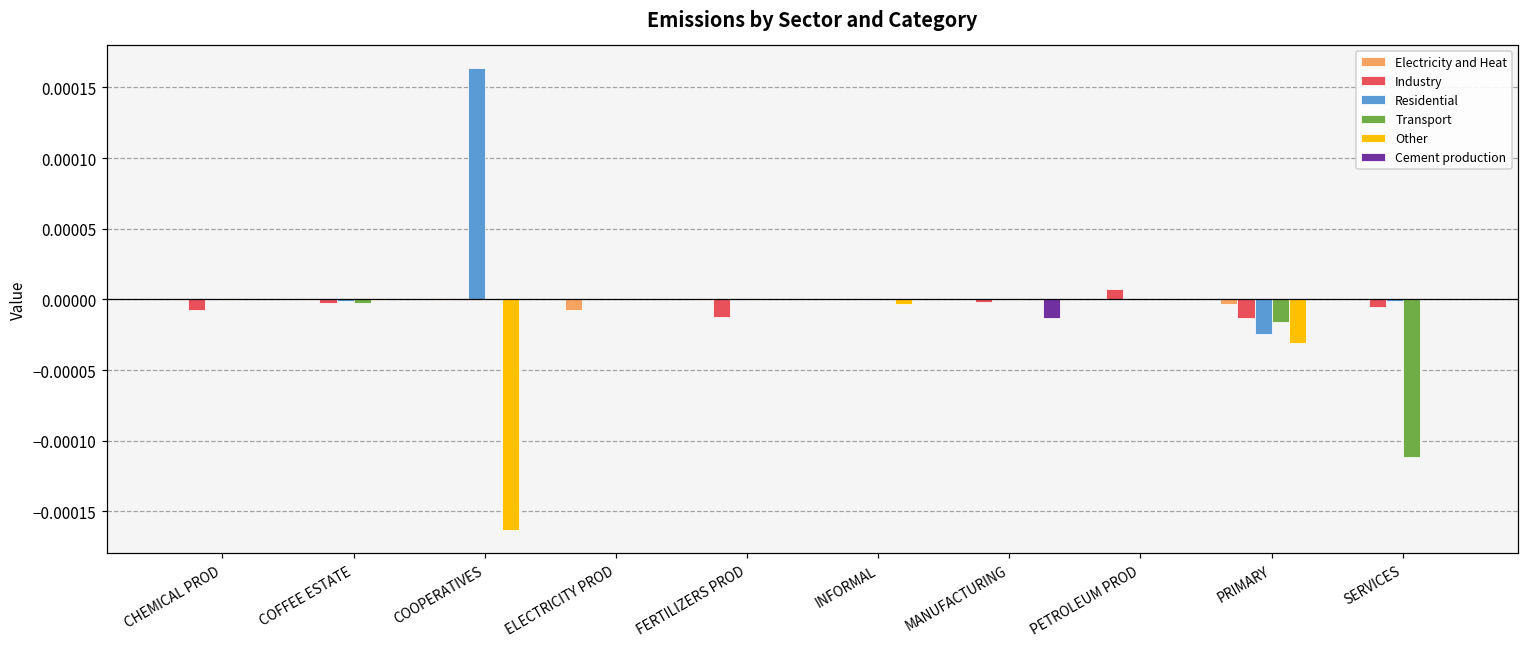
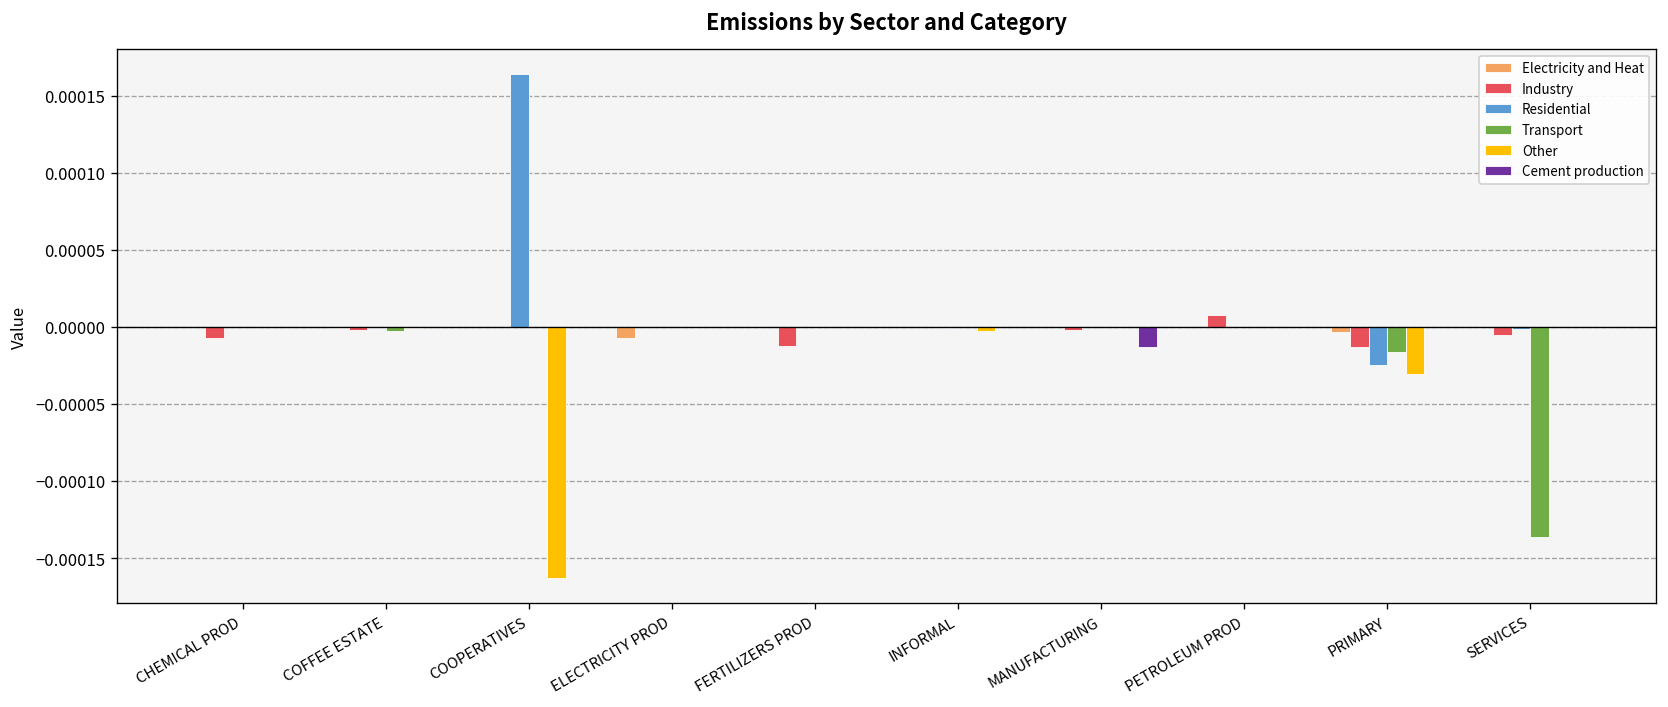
  {
    "Electricity and Heat": {
      "ELECTRICITY PROD": -0.000007,
      "PRIMARY": -0.000003
    },
    "Industry": {
      "CHEMICAL PROD": -0.000007,
      "COFFEE ESTATE": -0.000002,
      "FERTILIZERS PROD": -0.000013,
      "PETROLEUM PROD": 0.000008,
      "PRIMARY": -0.000013,
      "SERVICES": -0.000005
    },
    "Residential": {
      "COOPERATIVES": 0.000164,
      "PRIMARY": -0.000025
    },
    "Transport": {
      "COFFEE ESTATE": -0.000003,
      "PRIMARY": -0.000016,
-     "SERVICES": -0.000111
+     "SERVICES": -0.000137
    },
    "Other": {
      "CHEMICAL PROD": 0.000000,
      "COOPERATIVES": -0.000163,
      "ELECTRICITY PROD": 0.000000,
      "FERTILIZERS PROD": 0.000000,
      "INFORMAL": -0.000003,
      "MANUFACTURING": 0.000000,
      "PETROLEUM PROD": 0.000000,
      "PRIMARY": -0.000031,
      "SERVICES": 0.000000
    },
    "Cement production": {
      "CHEMICAL PROD": 0.000000,
      "COFFEE ESTATE": 0.000000,
      "COOPERATIVES": 0.000000,
      "ELECTRICITY PROD": 0.000000,
      "FERTILIZERS PROD": 0.000000,
      "INFORMAL": 0.000000,
      "MANUFACTURING": -0.000013,
      "PETROLEUM PROD": 0.000000,
      "PRIMARY": 0.000000,
      "SERVICES": 0.000000
    }
  }
